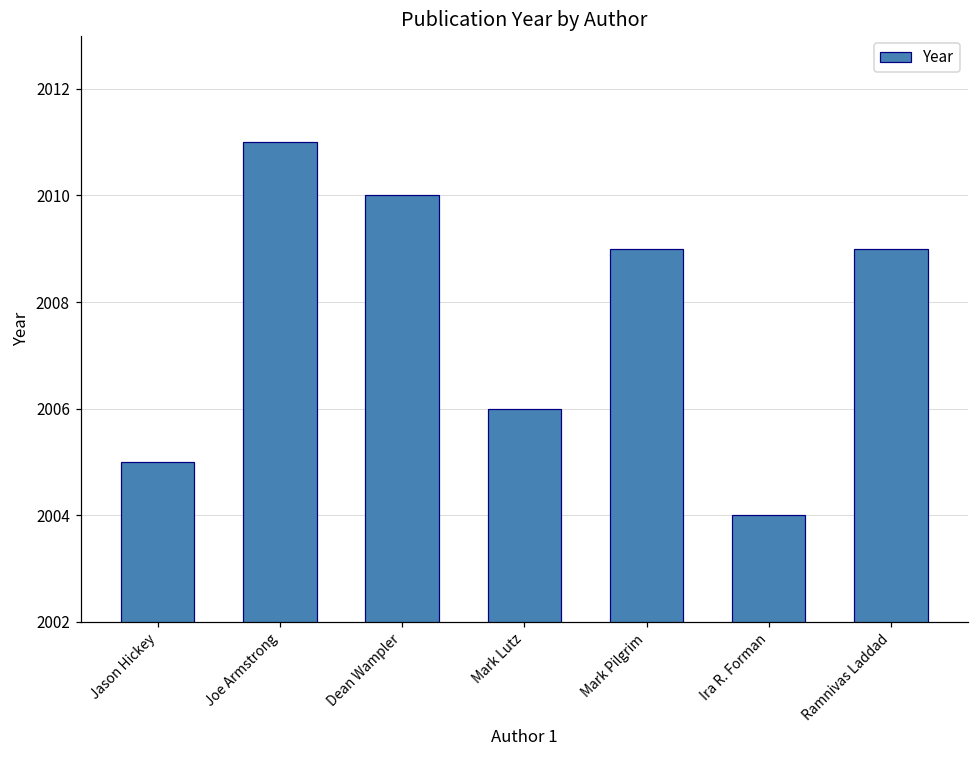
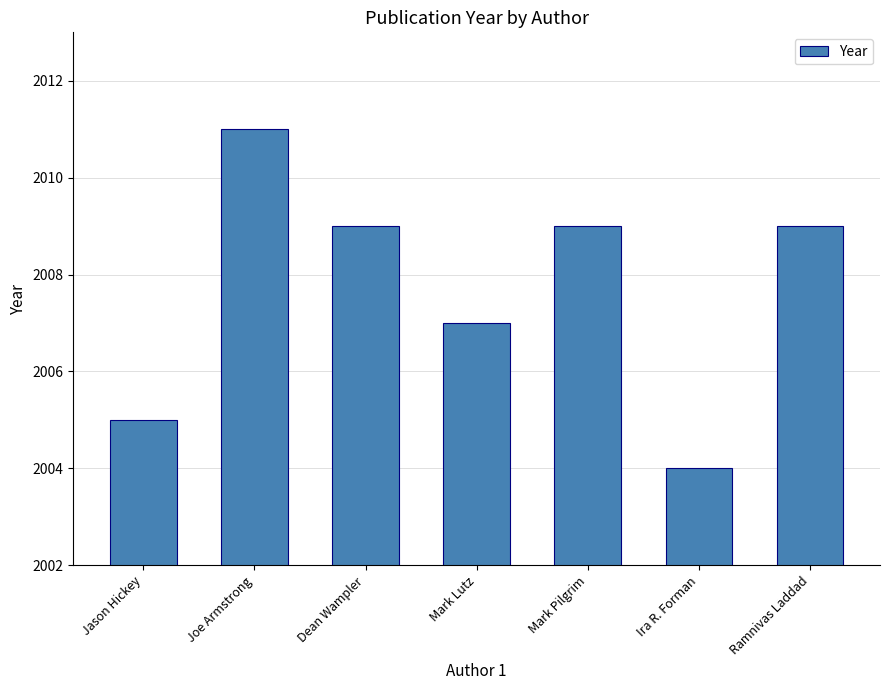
  {
    "Jason Hickey": 2005,
    "Joe Armstrong": 2011,
-   "Dean Wampler": 2010,
-   "Mark Lutz": 2006,
+   "Dean Wampler": 2009,
+   "Mark Lutz": 2007,
    "Mark Pilgrim": 2009,
    "Ira R. Forman": 2004,
    "Ramnivas Laddad": 2009
  }
